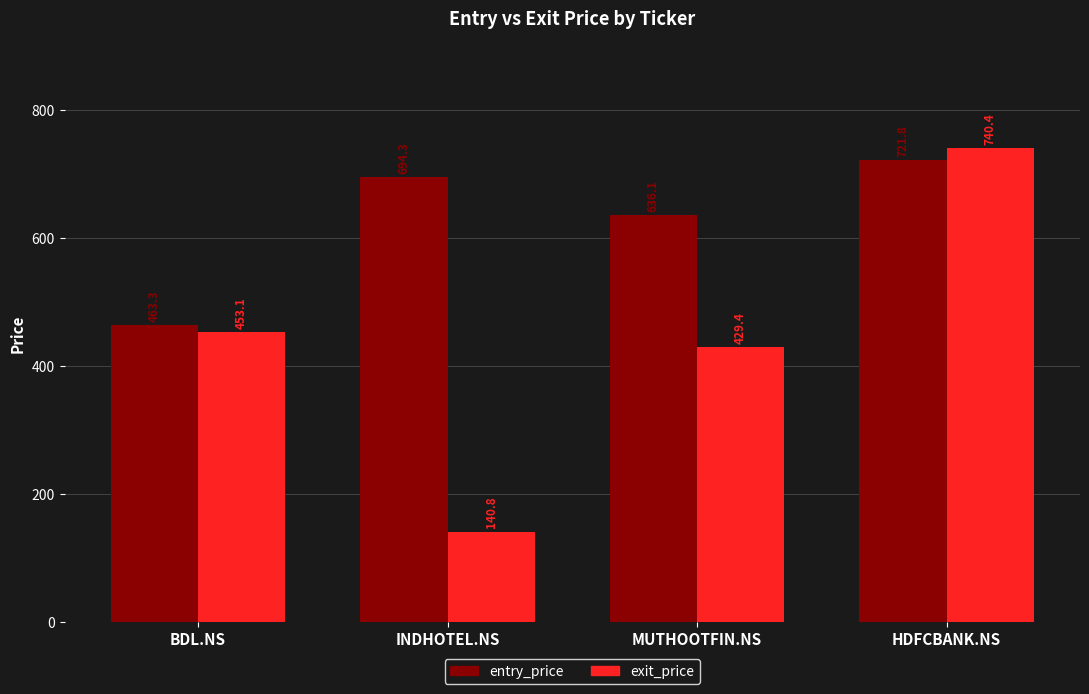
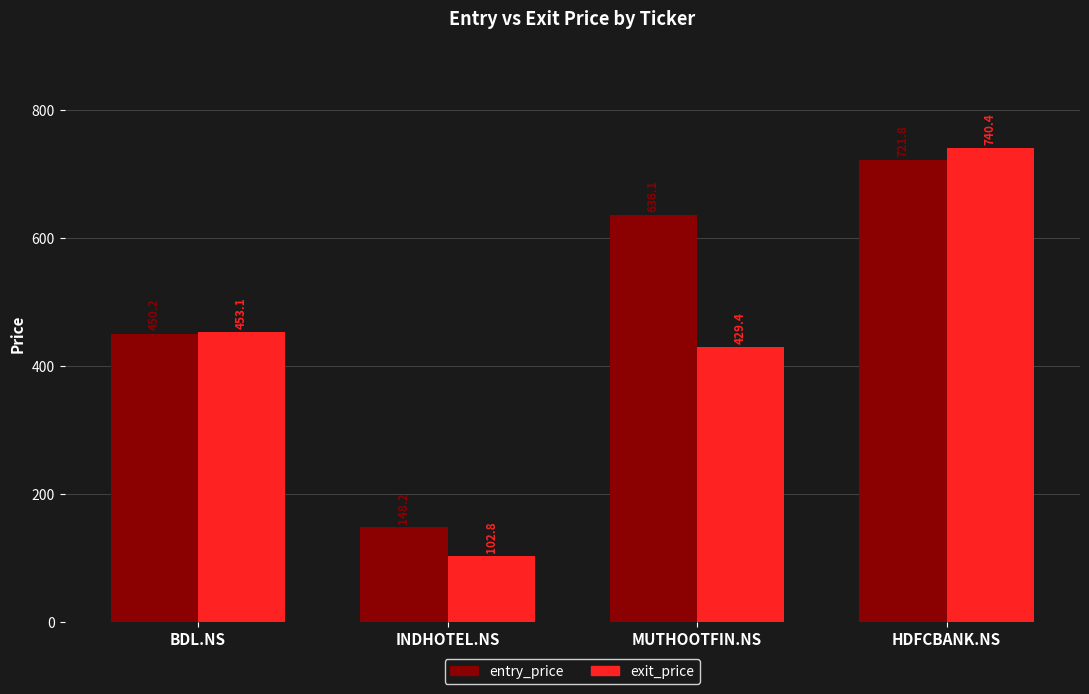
  {
    "entry_price": {
-     "BDL.NS": 463.3,
-     "INDHOTEL.NS": 694.3,
+     "BDL.NS": 450.2,
+     "INDHOTEL.NS": 148.2,
      "MUTHOOTFIN.NS": 636.1,
      "HDFCBANK.NS": 721.8
    },
    "exit_price": {
      "BDL.NS": 453.1,
-     "INDHOTEL.NS": 140.8,
+     "INDHOTEL.NS": 102.8,
      "MUTHOOTFIN.NS": 429.4,
      "HDFCBANK.NS": 740.4
    }
  }
